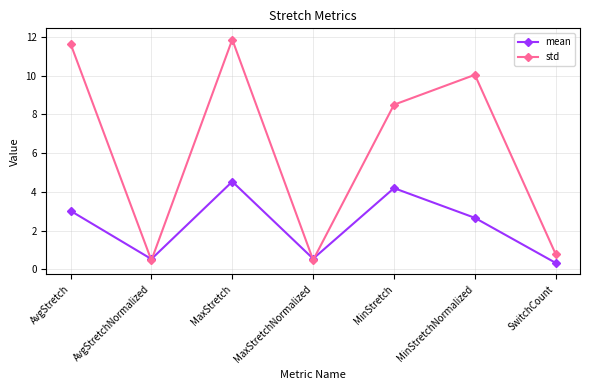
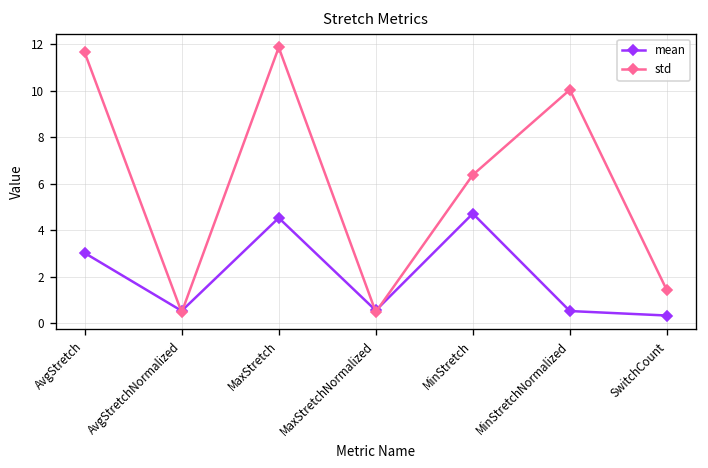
  {
    "mean": {
      "AvgStretch": 3.0,
      "MaxStretch": 4.5,
-     "MinStretch": 4.2,
-     "MinStretchNormalized": 2.7,
+     "MinStretch": 4.7,
+     "MinStretchNormalized": 0.5,
      "SwitchCount": 0.3
    },
    "std": {
      "AvgStretch": 11.7,
      "MaxStretch": 11.9,
-     "MinStretch": 8.5,
+     "MinStretch": 6.4,
      "MinStretchNormalized": 10.0,
-     "SwitchCount": 0.8
+     "SwitchCount": 1.4
    }
  }
